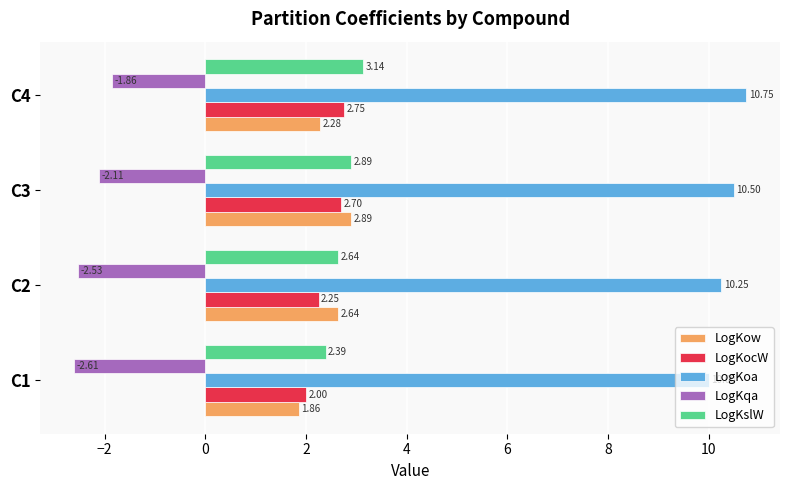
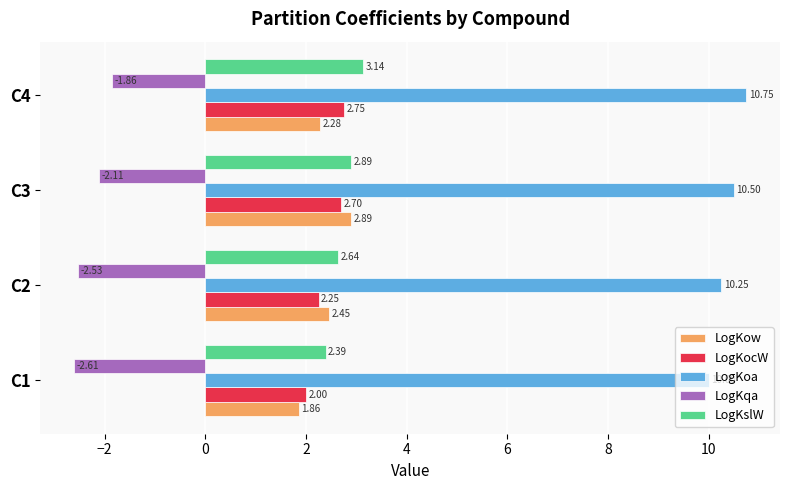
  {
    "LogKow": {
      "C4": 2.28,
      "C3": 2.89,
-     "C2": 2.64,
+     "C2": 2.45,
      "C1": 1.86
    },
    "LogKocW": {
      "C4": 2.75,
      "C3": 2.70,
      "C2": 2.25,
      "C1": 2.00
    },
    "LogKoa": {
      "C4": 10.75,
      "C3": 10.50,
      "C2": 10.25
    },
    "LogKqa": {
      "C4": -1.86,
      "C3": -2.11,
      "C2": -2.53,
      "C1": -2.61
    },
    "LogKslW": {
      "C4": 3.14,
      "C3": 2.89,
      "C2": 2.64,
      "C1": 2.39
    }
  }
